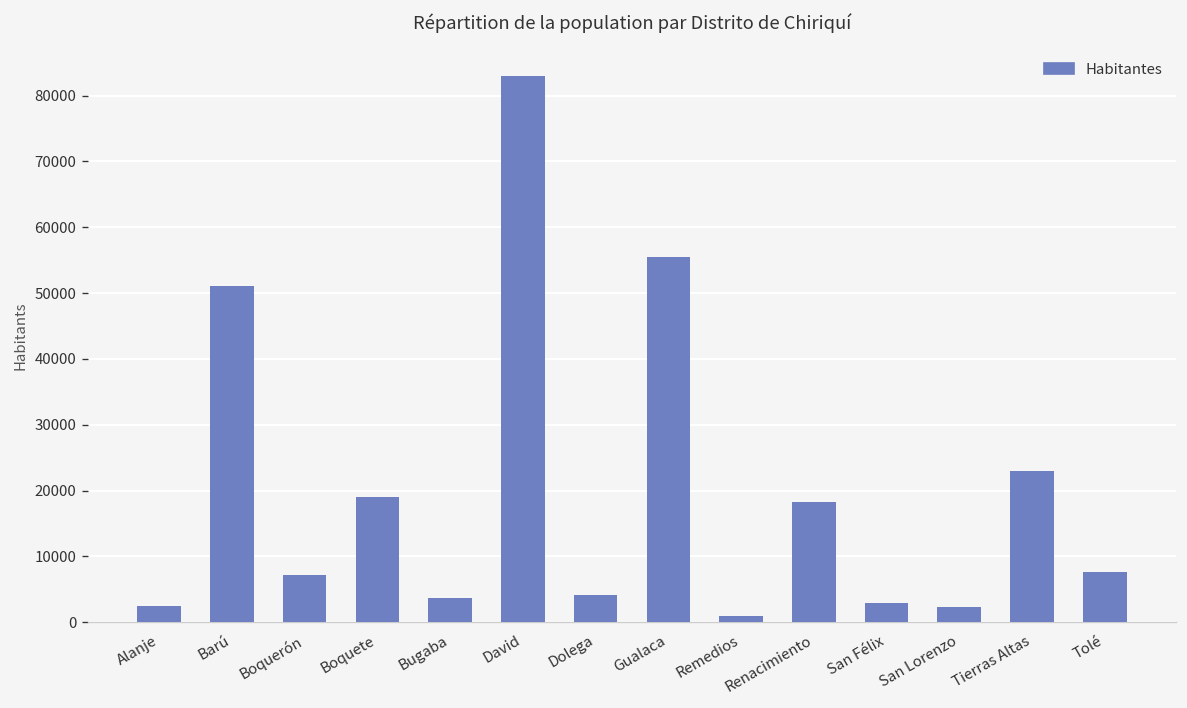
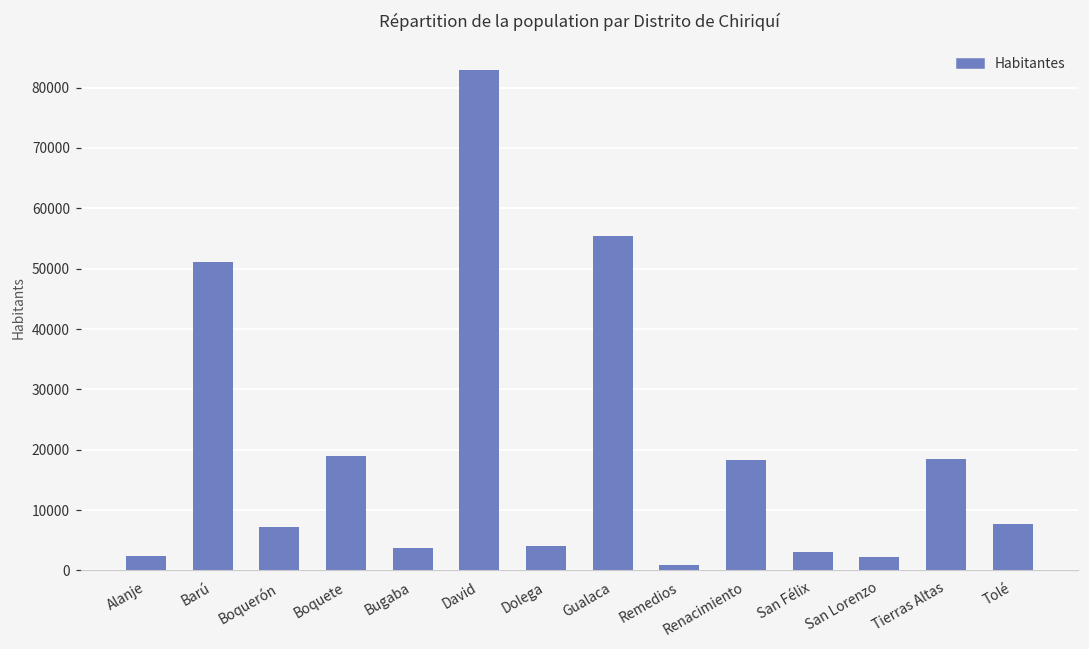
  {
    "Alanje": 2000,
    "Barú": 51000,
    "Boquerón": 7000,
    "Boquete": 19000,
    "Bugaba": 4000,
    "David": 83000,
    "Dolega": 4000,
    "Gualaca": 55000,
    "Remedios": 1000,
    "Renacimiento": 18000,
    "San Félix": 3000,
    "San Lorenzo": 2000,
-   "Tierras Altas": 23000,
+   "Tierras Altas": 18000,
    "Tolé": 8000
  }
